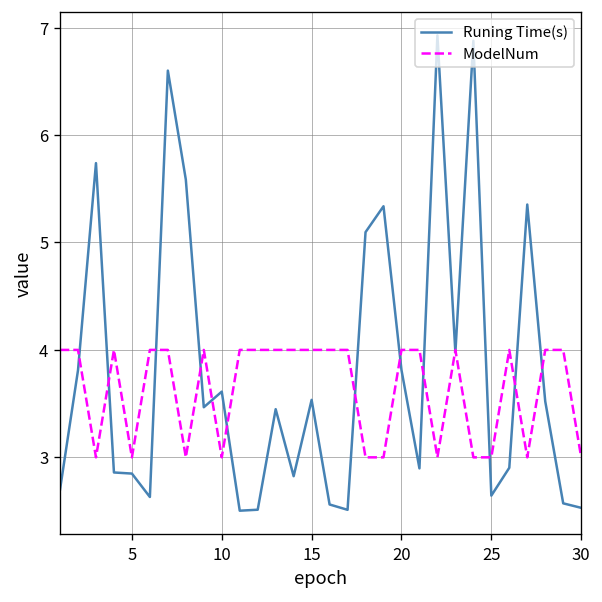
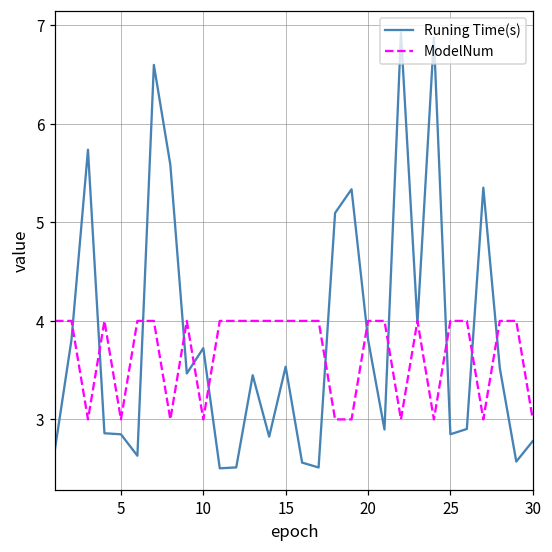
  {
    "Runing Time(s)": {
      "5": 2.8,
-     "10": 3.6,
+     "10": 3.7,
      "15": 3.5,
      "20": 3.8,
-     "25": 2.6,
-     "30": 2.5
+     "25": 2.8,
+     "30": 2.8
    },
    "ModelNum": {
      "5": 3,
      "10": 3,
      "15": 4,
      "20": 4,
-     "25": 3,
+     "25": 4,
      "30": 3
    }
  }
